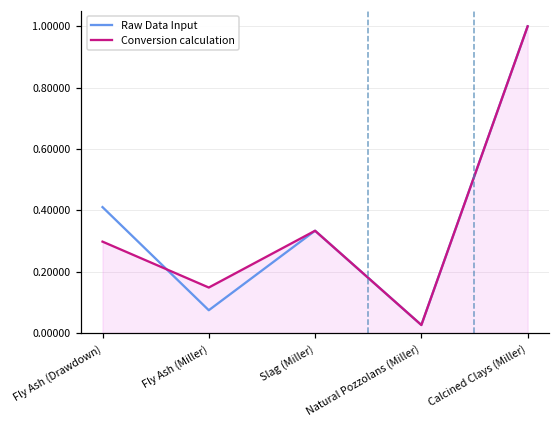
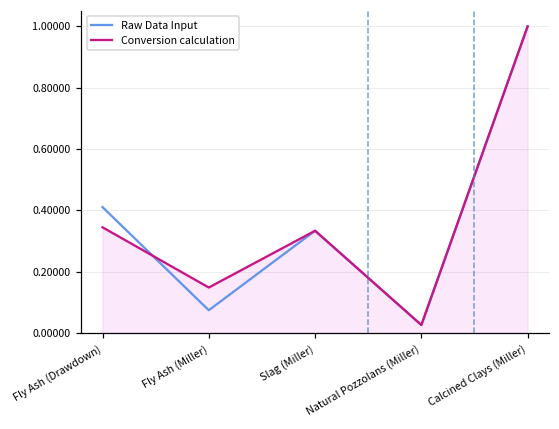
  {
    "Raw Data Input": {
      "Fly Ash (Drawdown)": 0.41,
      "Fly Ash (Miller)": 0.07
    },
    "Conversion calculation": {
-     "Fly Ash (Drawdown)": 0.30,
+     "Fly Ash (Drawdown)": 0.34,
      "Fly Ash (Miller)": 0.15
    }
  }
